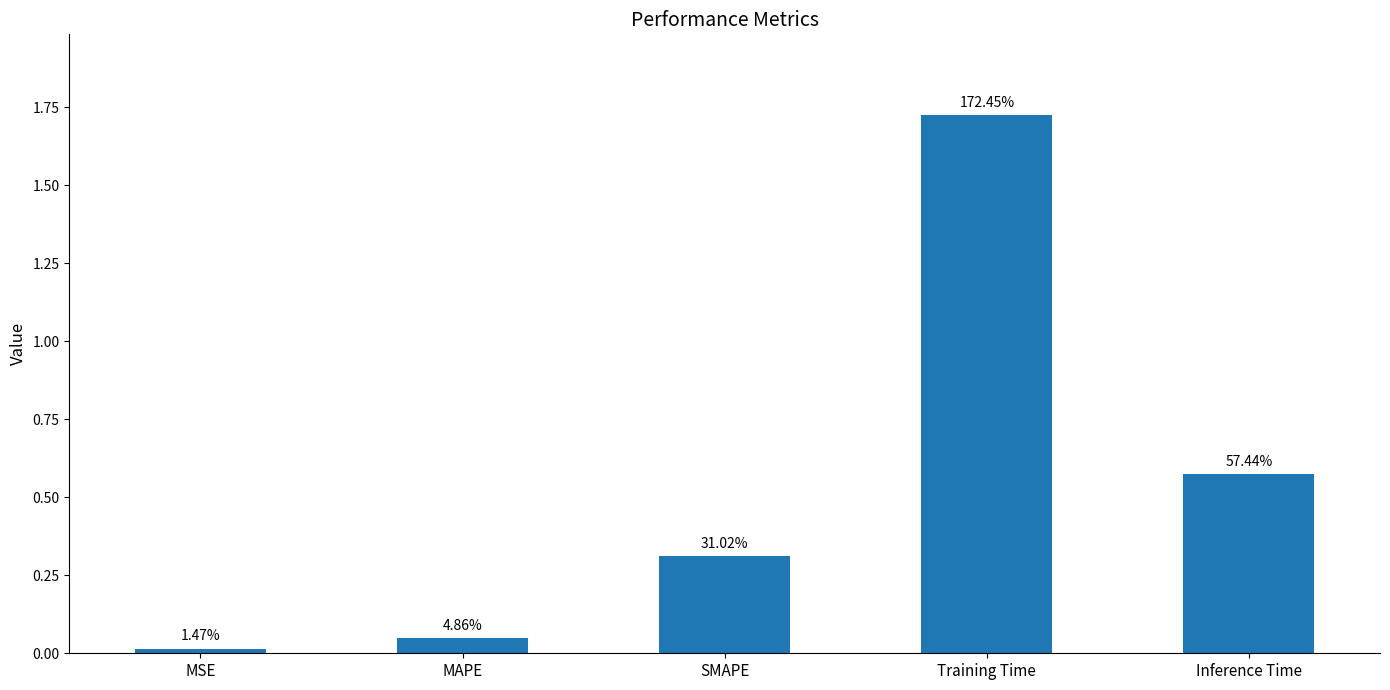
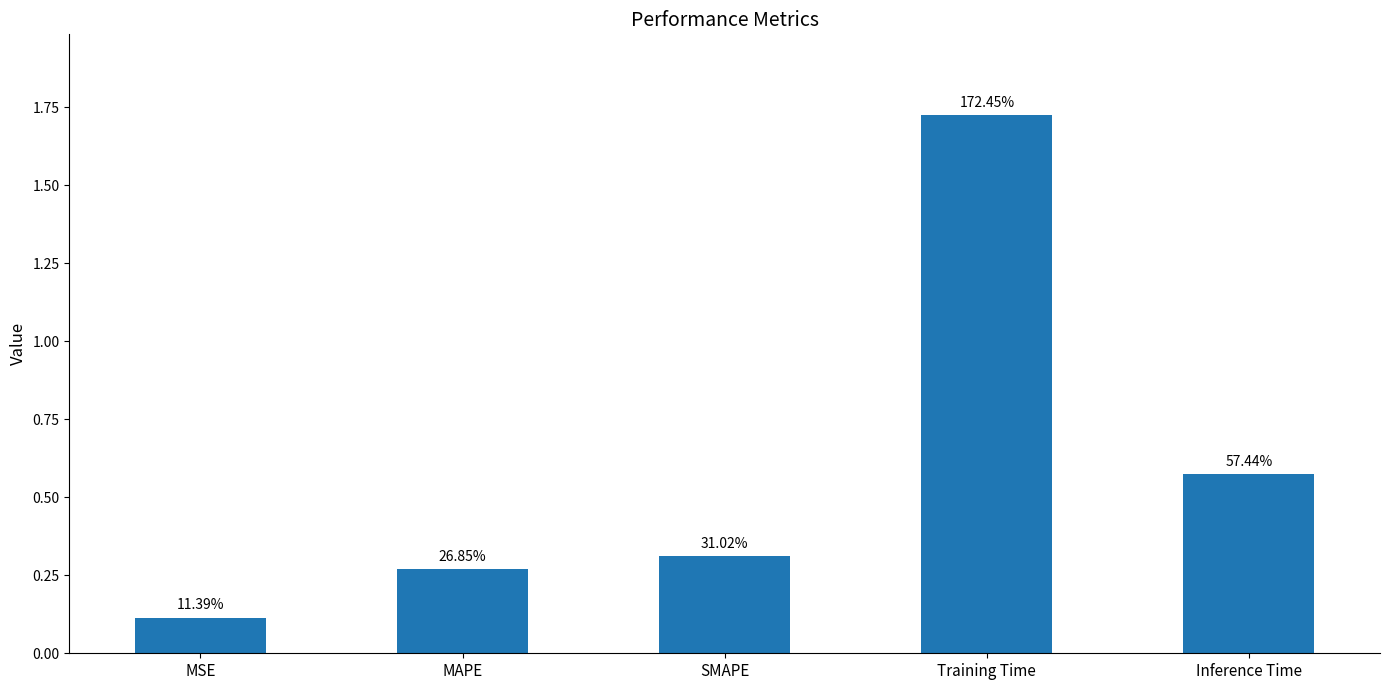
  {
-   "MSE": "1.47%",
-   "MAPE": "4.86%",
+   "MSE": "11.39%",
+   "MAPE": "26.85%",
    "SMAPE": "31.02%",
    "Training Time": "172.45%",
    "Inference Time": "57.44%"
  }
